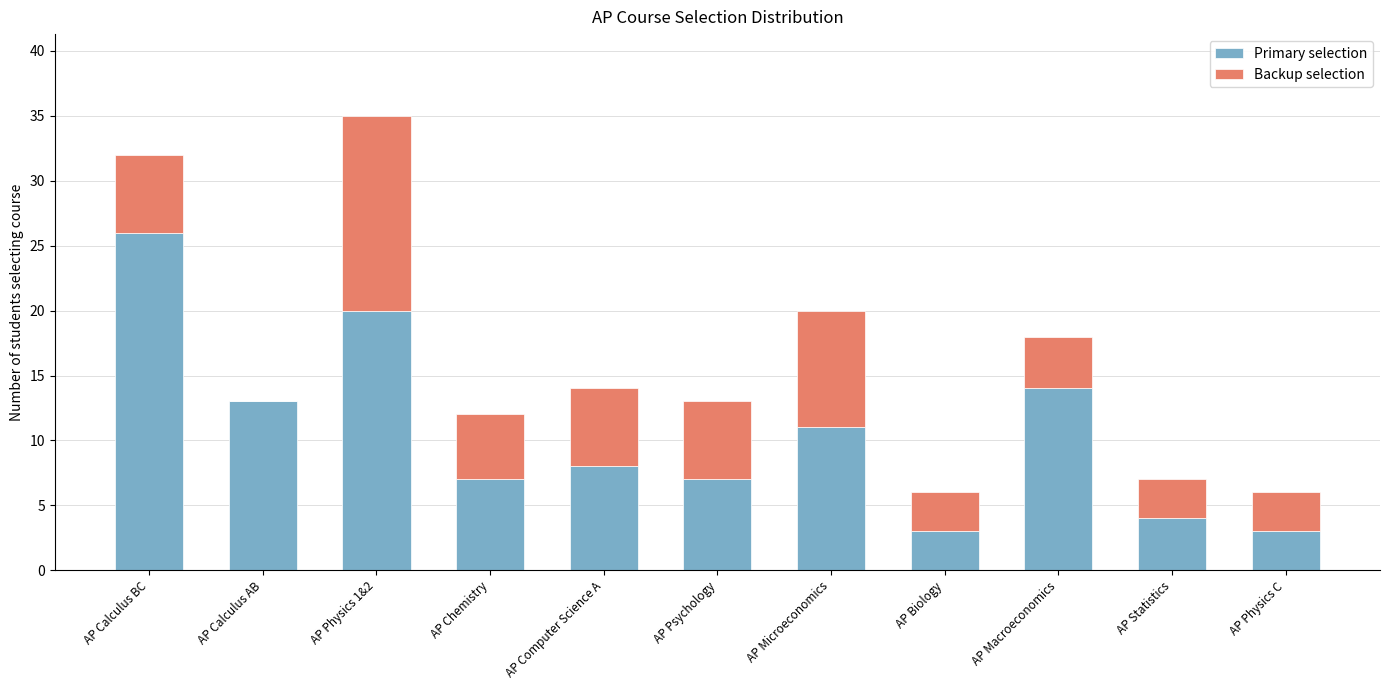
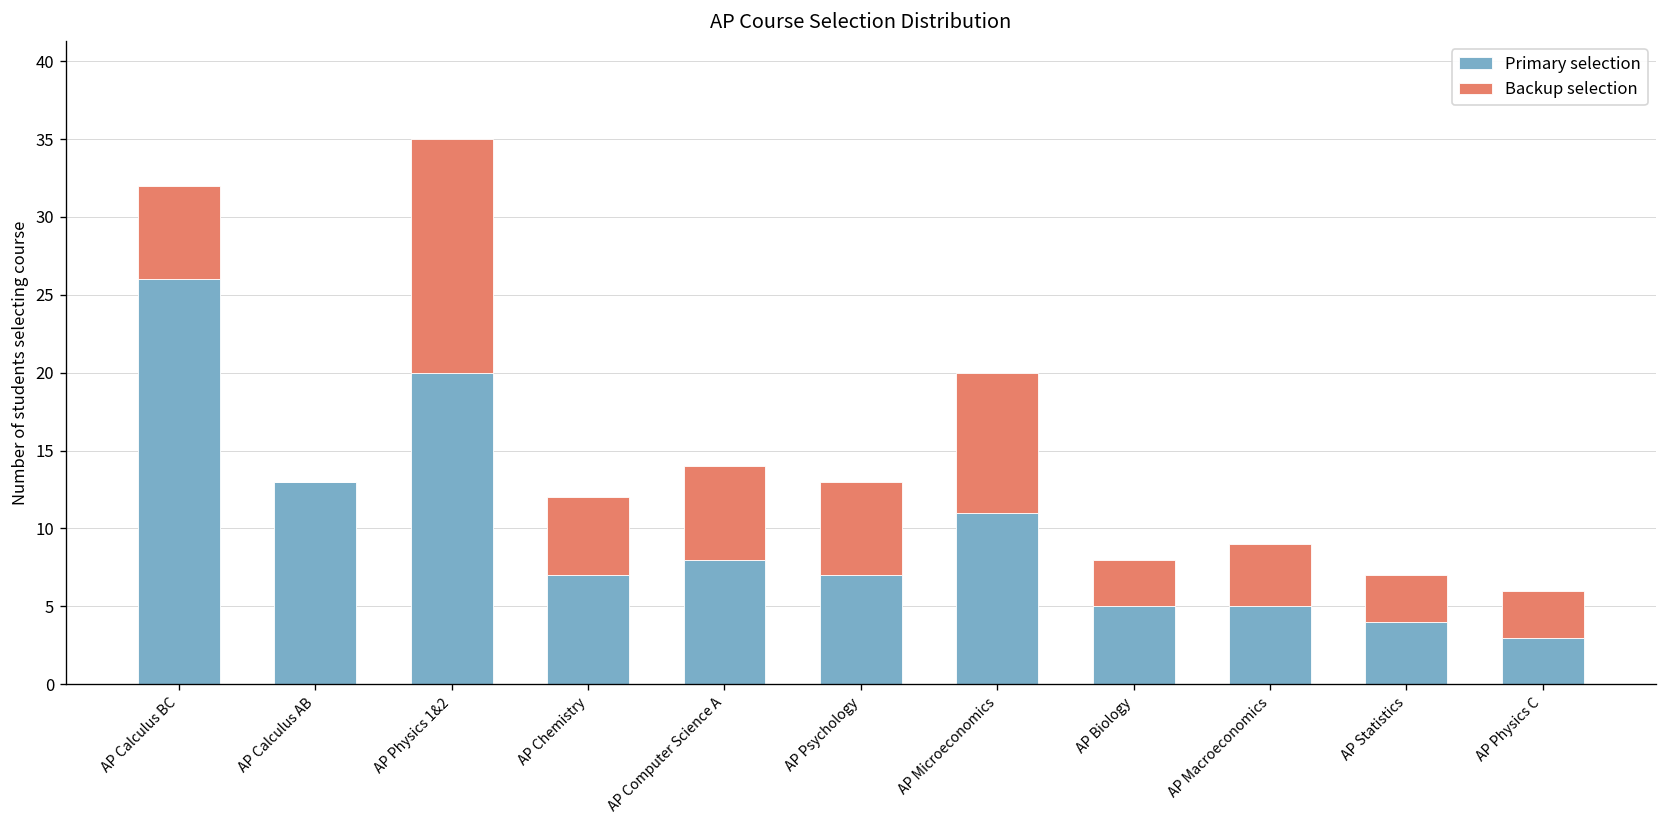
  {
    "Primary selection": {
      "AP Calculus BC": 26,
      "AP Calculus AB": 13,
      "AP Physics 1&2": 20,
      "AP Chemistry": 7,
      "AP Computer Science A": 8,
      "AP Psychology": 7,
      "AP Microeconomics": 11,
-     "AP Biology": 3,
-     "AP Macroeconomics": 14,
+     "AP Biology": 5,
+     "AP Macroeconomics": 5,
      "AP Statistics": 4,
      "AP Physics C": 3
    }
  }
